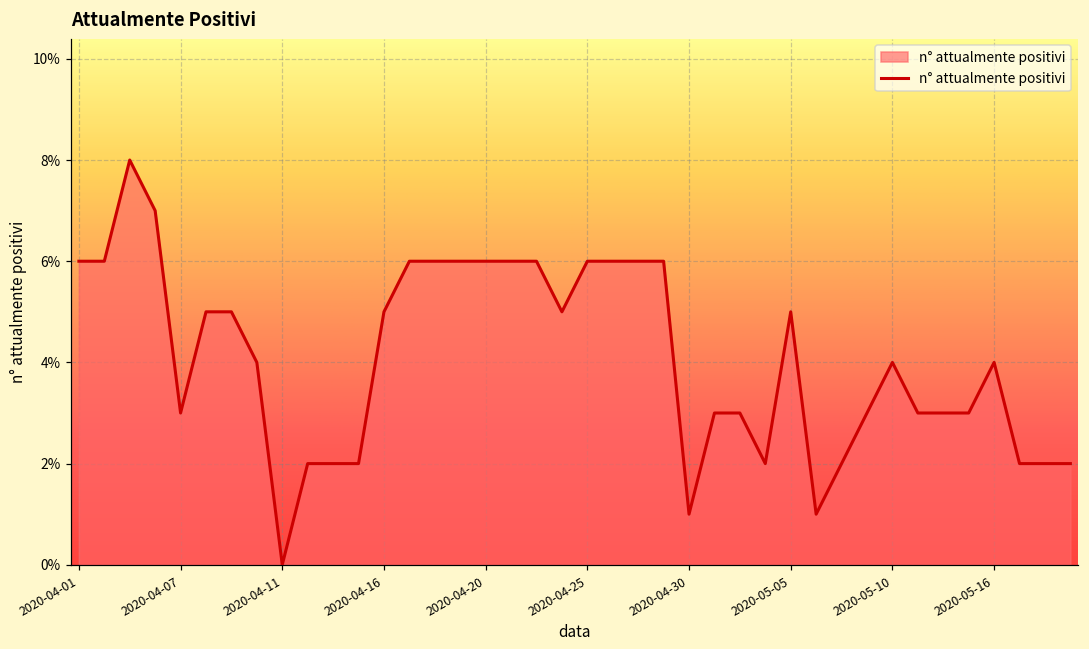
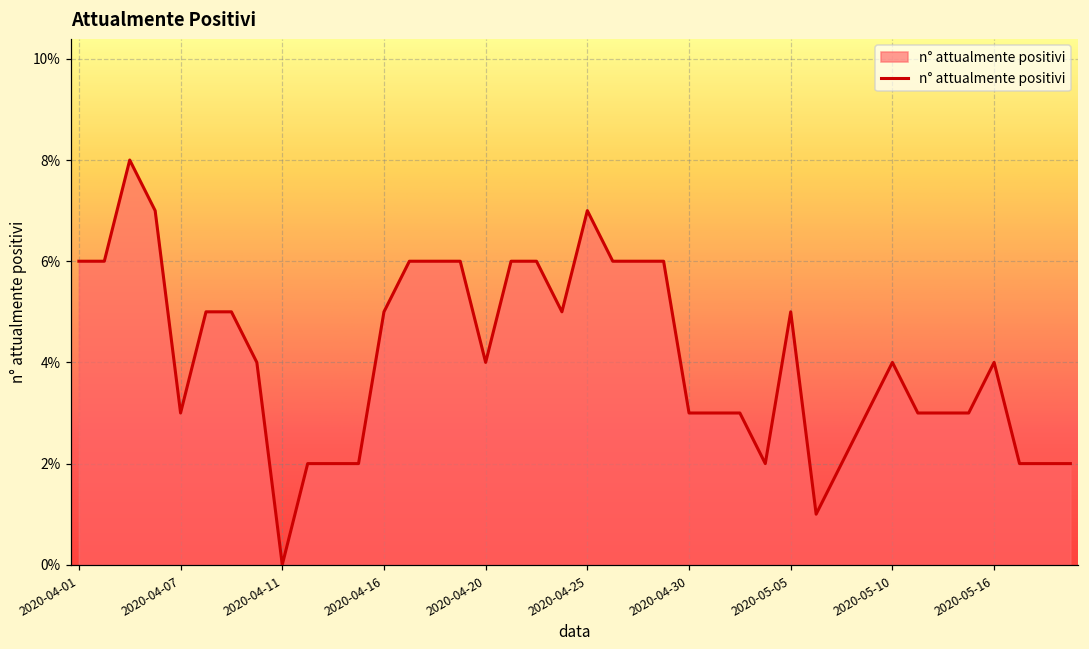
  {
    "2020-04-01": "6%",
    "2020-04-07": "3%",
    "2020-04-11": "0%",
    "2020-04-16": "5%",
-   "2020-04-20": "6%",
-   "2020-04-25": "6%",
-   "2020-04-30": "1%",
+   "2020-04-20": "4%",
+   "2020-04-25": "7%",
+   "2020-04-30": "3%",
    "2020-05-05": "5%",
    "2020-05-10": "4%",
    "2020-05-16": "4%"
  }
